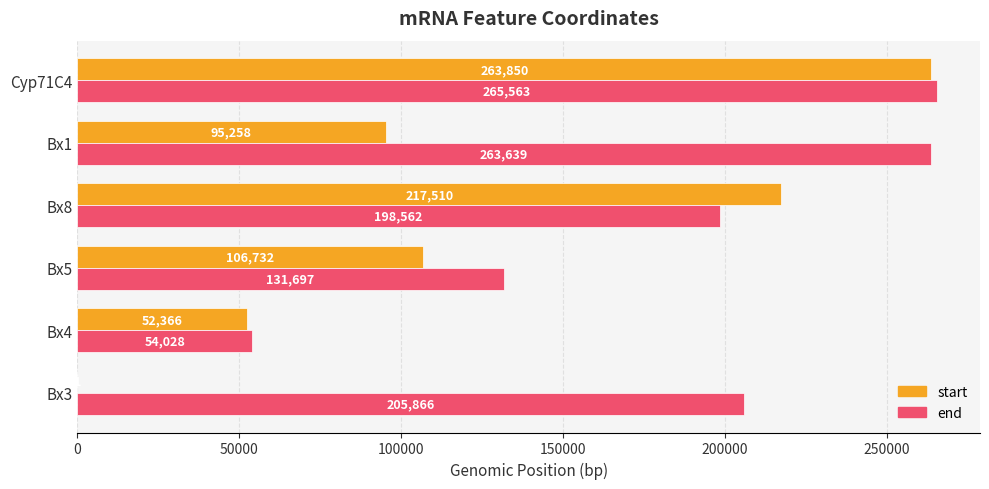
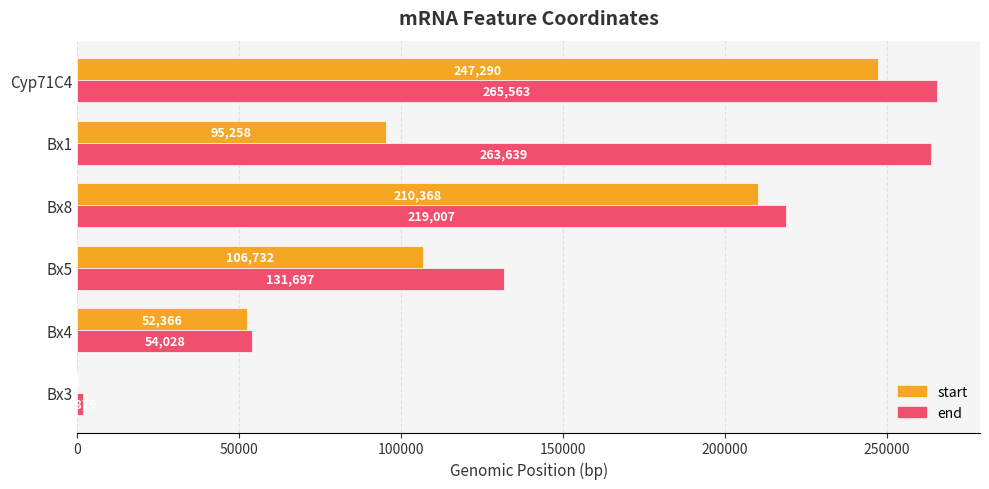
  {
    "start": {
-     "Cyp71C4": "263,850",
+     "Cyp71C4": "247,290",
      "Bx1": "95,258",
-     "Bx8": "217,510",
+     "Bx8": "210,368",
      "Bx5": "106,732",
      "Bx4": "52,366"
    },
    "end": {
      "Cyp71C4": "265,563",
      "Bx1": "263,639",
-     "Bx8": "198,562",
+     "Bx8": "219,007",
      "Bx5": "131,697",
      "Bx4": "54,028",
-     "Bx3": "206000"
+     "Bx3": "2000"
    }
  }
